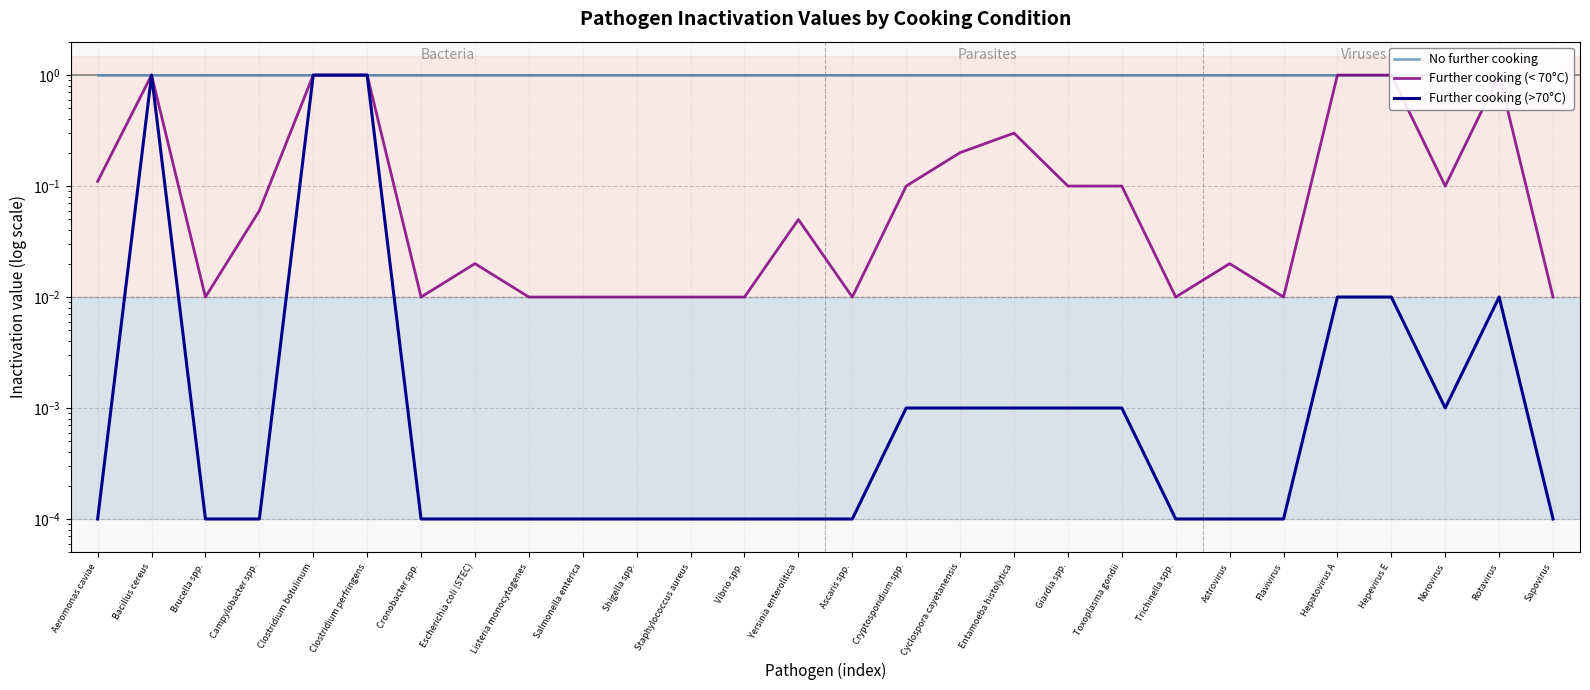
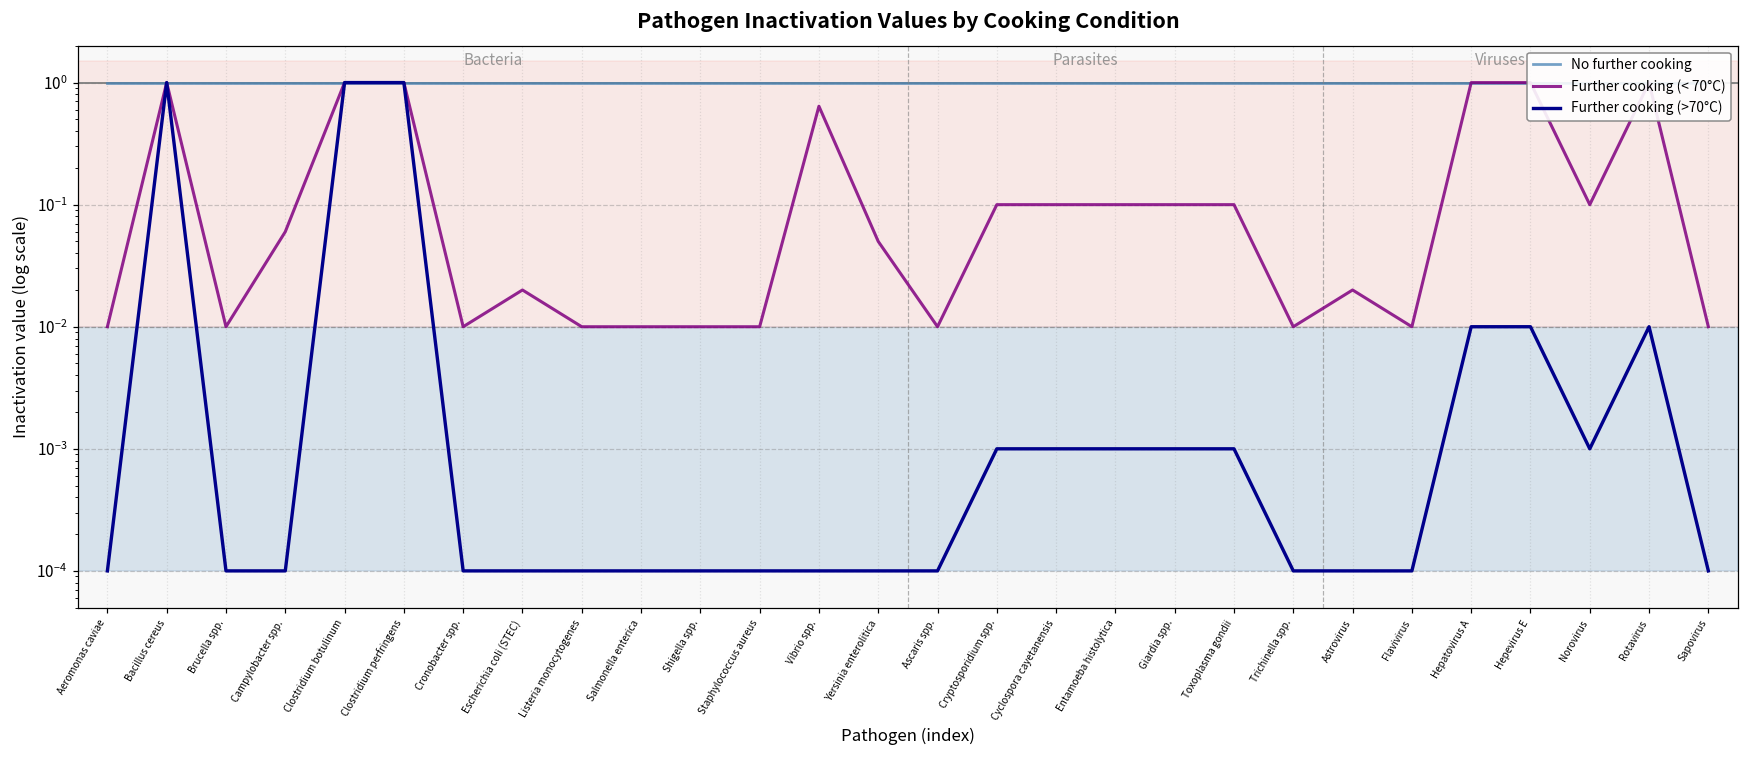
  {
    "No further cooking": {
      "Aeromonas caviae": 1.0,
      "Brucella spp.": 1.0,
      "Campylobacter spp.": 1.0,
      "Cronobacter spp.": 1.0,
      "Escherichia coli (STEC)": 1.0,
      "Listeria monocytogenes": 1.0,
      "Salmonella enterica": 1.0,
      "Shigella spp.": 1.0,
      "Staphylococcus aureus": 1.0,
      "Vibrio spp.": 1.0,
      "Yersinia enterolitica": 1.0,
      "Ascaris spp.": 1.0,
      "Cryptosporidium spp.": 1.0,
      "Cyclospora cayetanensis": 1.0,
      "Entamoeba histolytica": 1.0,
      "Giardia spp.": 1.0,
      "Toxoplasma gondii": 1.0,
      "Trichinella spp.": 1.0,
      "Astrovirus": 1.0,
      "Flavivirus": 1.0
    },
    "Further cooking (< 70°C)": {
-     "Aeromonas caviae": 0.11,
+     "Aeromonas caviae": 0.01,
      "Brucella spp.": 0.01,
      "Campylobacter spp.": 0.06,
      "Cronobacter spp.": 0.01,
      "Escherichia coli (STEC)": 0.02,
      "Listeria monocytogenes": 0.01,
      "Salmonella enterica": 0.01,
      "Shigella spp.": 0.01,
      "Staphylococcus aureus": 0.01,
-     "Vibrio spp.": 0.01,
+     "Vibrio spp.": 0.6,
      "Yersinia enterolitica": 0.05,
      "Ascaris spp.": 0.01,
      "Cryptosporidium spp.": 0.10,
-     "Cyclospora cayetanensis": 0.2,
-     "Entamoeba histolytica": 0.3,
+     "Cyclospora cayetanensis": 0.1,
+     "Entamoeba histolytica": 0.1,
      "Giardia spp.": 0.10,
      "Toxoplasma gondii": 0.10,
      "Trichinella spp.": 0.01,
      "Astrovirus": 0.02,
      "Flavivirus": 0.01,
      "Norovirus": 0.10,
      "Sapovirus": 0.01
    },
    "Further cooking (>70°C)": {
      "Aeromonas caviae": 0.00010,
      "Brucella spp.": 0.00010,
      "Campylobacter spp.": 0.00010,
      "Cronobacter spp.": 0.00010,
      "Escherichia coli (STEC)": 0.00010,
      "Listeria monocytogenes": 0.00010,
      "Salmonella enterica": 0.00010,
      "Shigella spp.": 0.00010,
      "Staphylococcus aureus": 0.00010,
      "Vibrio spp.": 0.00010,
      "Yersinia enterolitica": 0.00010,
      "Ascaris spp.": 0.00010,
      "Cryptosporidium spp.": 0.0010,
      "Cyclospora cayetanensis": 0.0010,
      "Entamoeba histolytica": 0.0010,
      "Giardia spp.": 0.0010,
      "Toxoplasma gondii": 0.0010,
      "Trichinella spp.": 0.00010,
      "Astrovirus": 0.00010,
      "Flavivirus": 0.00010,
      "Hepatovirus A": 0.01,
      "Hepevirus E": 0.01,
      "Norovirus": 0.0010,
      "Rotavirus": 0.01,
      "Sapovirus": 0.00010
    }
  }
